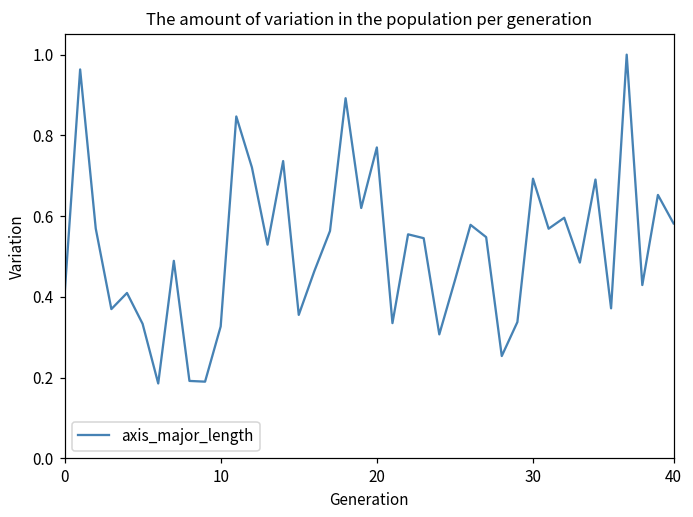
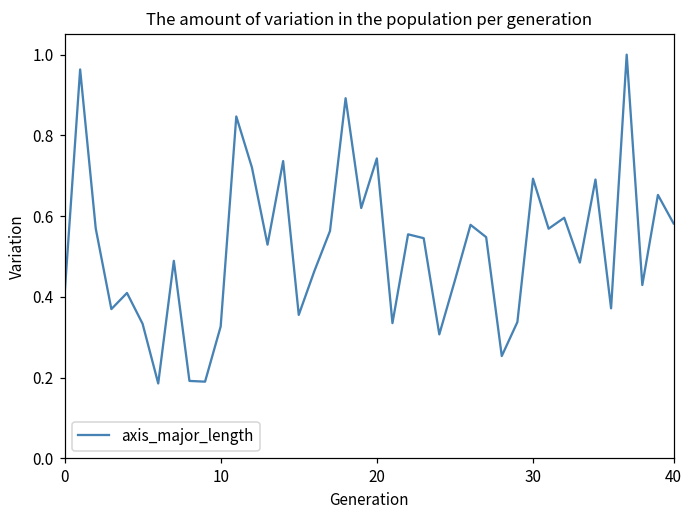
  {
    "0": 0.40,
    "10": 0.33,
-   "20": 0.77,
+   "20": 0.74,
    "30": 0.69,
    "40": 0.58
  }
